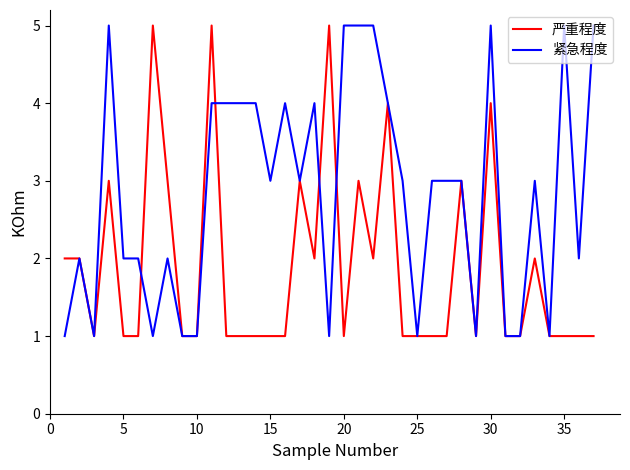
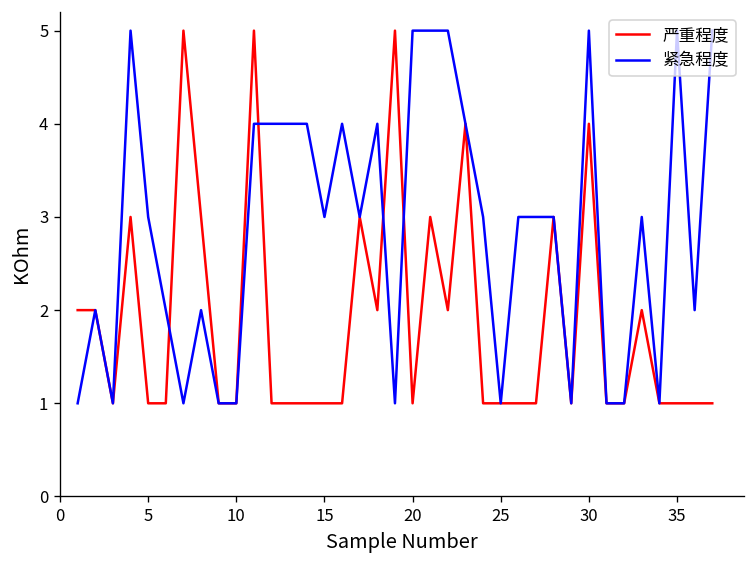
  {
    "严重程度": {
      "5": 1,
      "15": 1,
      "20": 1,
      "30": 4,
      "35": 1
    },
    "紧急程度": {
-     "5": 2,
+     "5": 3,
      "15": 3,
      "20": 5,
      "30": 5
    }
  }
